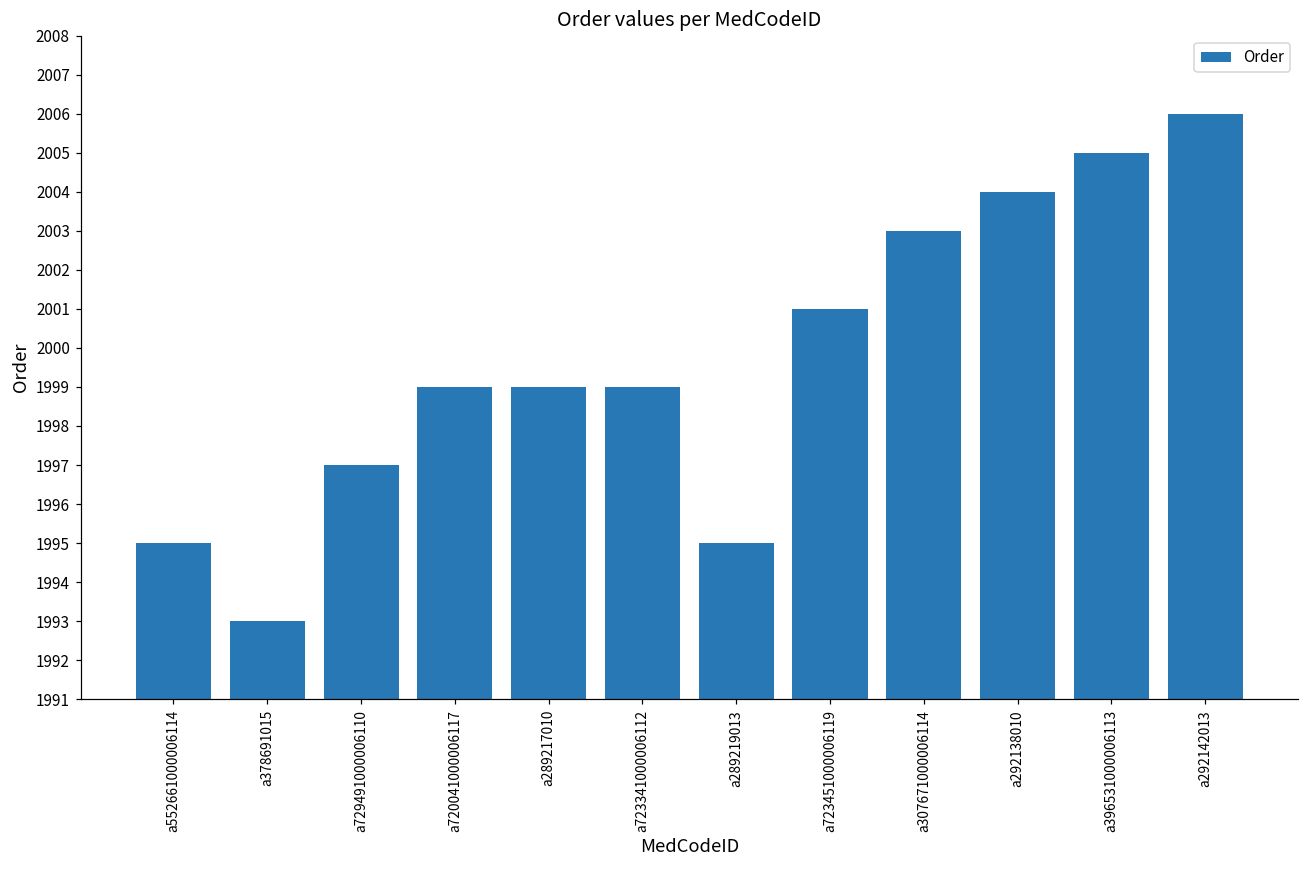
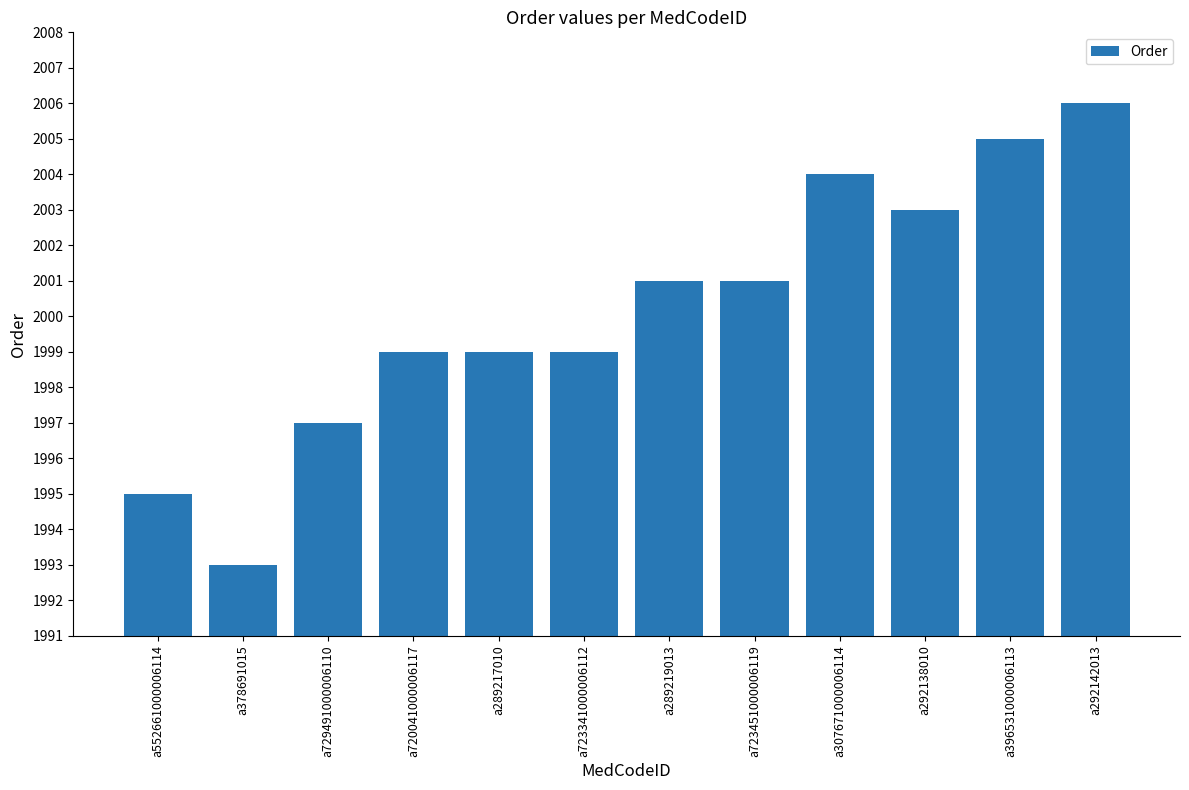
  {
    "a552661000006114": 1995,
    "a378691015": 1993,
    "a729491000006110": 1997,
    "a720041000006117": 1999,
    "a289217010": 1999,
    "a723341000006112": 1999,
-   "a289219013": 1995,
+   "a289219013": 2001,
    "a723451000006119": 2001,
-   "a307671000006114": 2003,
-   "a292138010": 2004,
+   "a307671000006114": 2004,
+   "a292138010": 2003,
    "a396531000006113": 2005,
    "a292142013": 2006
  }
